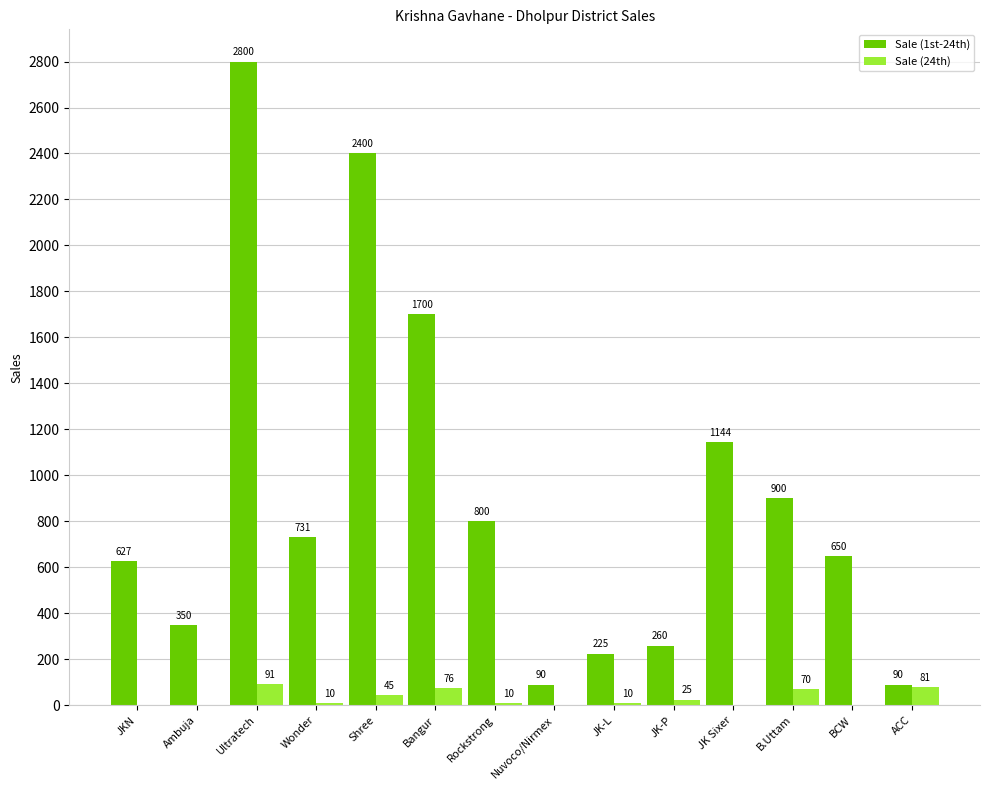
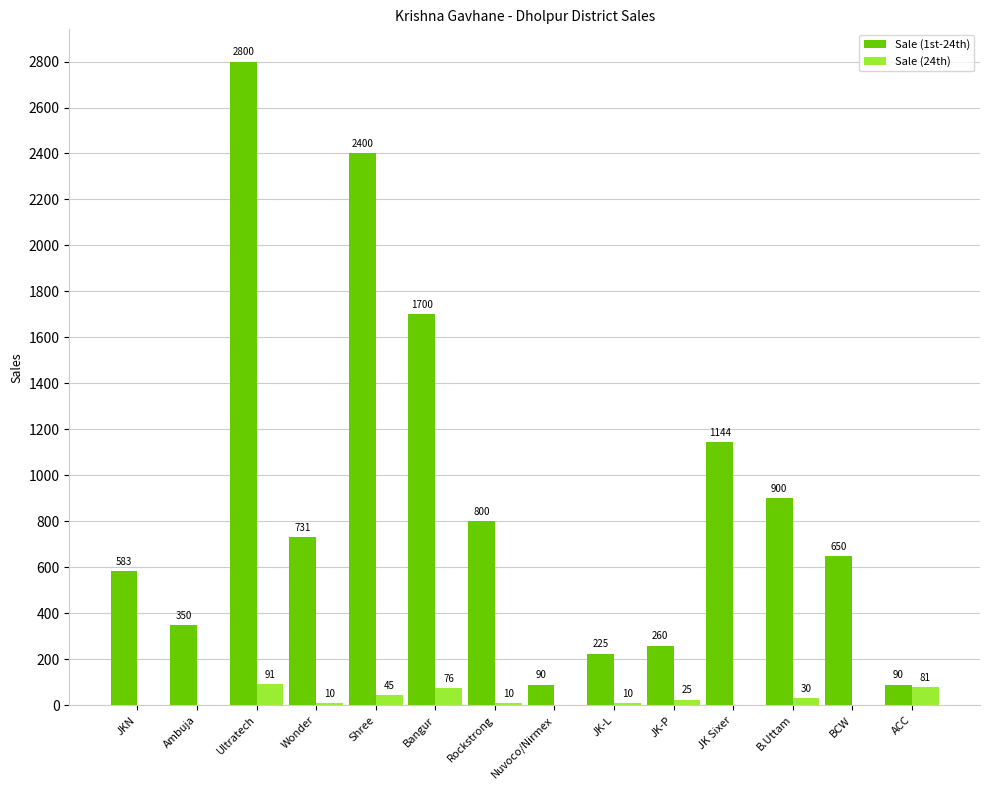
  {
    "Sale (1st-24th)": {
-     "JKN": 627,
+     "JKN": 583,
      "Ambuja": 350,
      "Ultratech": 2800,
      "Wonder": 731,
      "Shree": 2400,
      "Bangur": 1700,
      "Rockstrong": 800,
      "Nuvoco/Nirmex": 90,
      "JK-L": 225,
      "JK-P": 260,
      "JK Sixer": 1144,
      "B.Uttam": 900,
      "BCW": 650,
      "ACC": 90
    },
    "Sale (24th)": {
      "Ultratech": 91,
      "Wonder": 10,
      "Shree": 45,
      "Bangur": 76,
      "Rockstrong": 10,
      "JK-L": 10,
      "JK-P": 25,
-     "B.Uttam": 70,
+     "B.Uttam": 30,
      "ACC": 81
    }
  }
